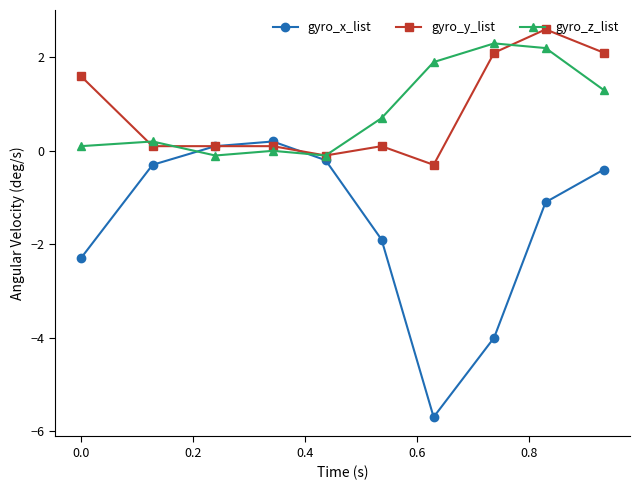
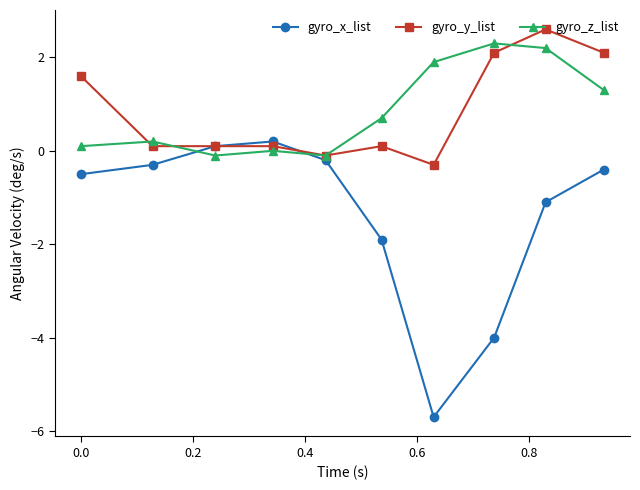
  {
    "gyro_x_list": {
-     "0.0": -2.3
+     "0.0": -0.5
    },
    "gyro_y_list": {
      "0.0": 1.6
    },
    "gyro_z_list": {
      "0.0": 0.1
    }
  }
